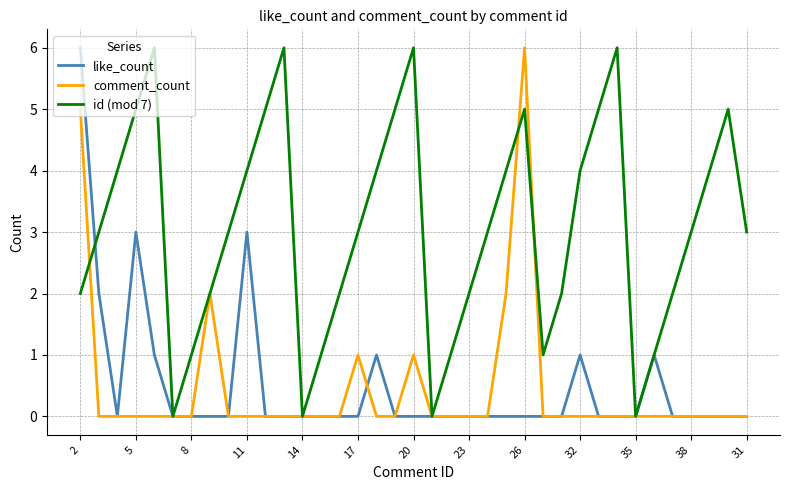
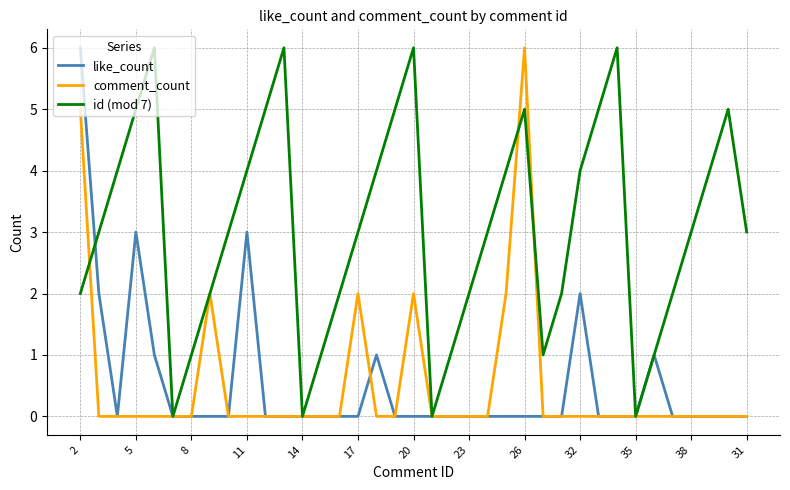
  {
    "like_count": {
      "5": 3,
      "11": 3,
      "17": 0,
      "20": 0,
      "26": 0,
-     "32": 1
+     "32": 2
    },
    "comment_count": {
      "5": 0,
      "11": 0,
-     "17": 1,
-     "20": 1,
+     "17": 2,
+     "20": 2,
      "26": 6,
      "32": 0
    },
    "id (mod 7)": {
      "2": 2,
      "8": 1,
      "11": 4,
      "17": 3,
      "20": 6,
      "23": 2,
      "26": 5,
      "32": 4,
      "38": 3,
      "31": 3
    }
  }
